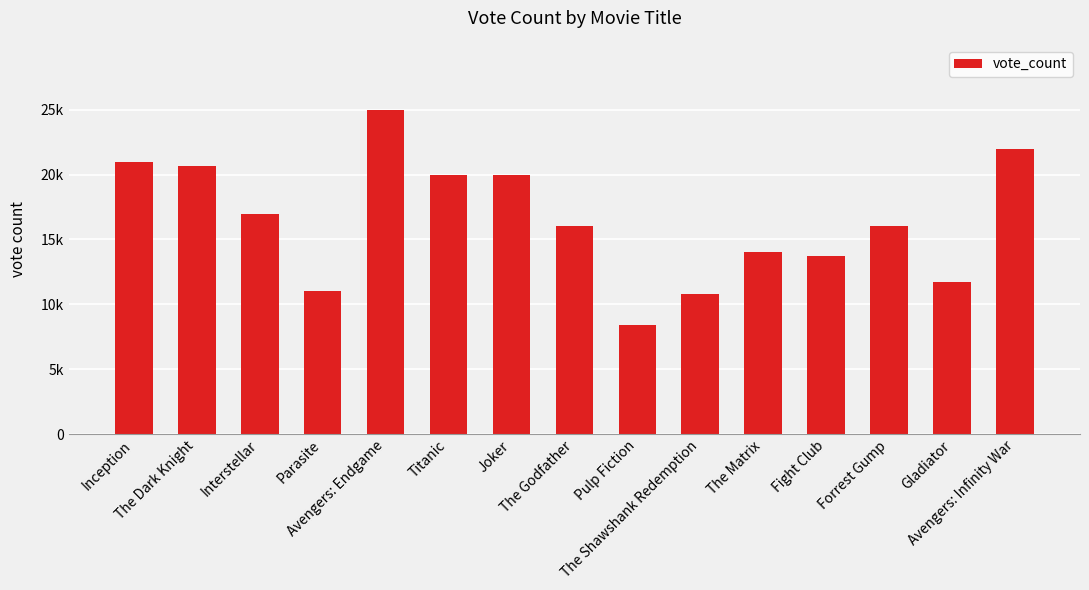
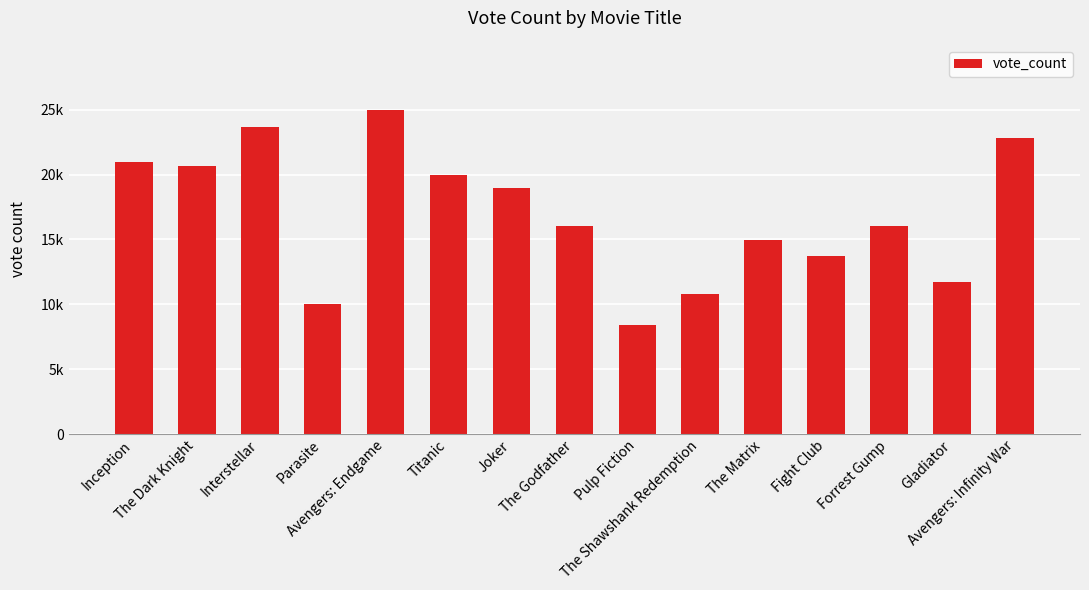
  {
    "Inception": 21000,
    "The Dark Knight": 20700,
-   "Interstellar": 17000,
-   "Parasite": 11000,
+   "Interstellar": 23700,
+   "Parasite": 10000,
    "Avengers: Endgame": 25000,
    "Titanic": 20000,
-   "Joker": 20000,
+   "Joker": 19000,
    "The Godfather": 16000,
    "Pulp Fiction": 8400,
    "The Shawshank Redemption": 10800,
-   "The Matrix": 14000,
+   "The Matrix": 15000,
    "Fight Club": 13700,
    "Forrest Gump": 16000,
    "Gladiator": 11700,
-   "Avengers: Infinity War": 22000
+   "Avengers: Infinity War": 22800
  }
